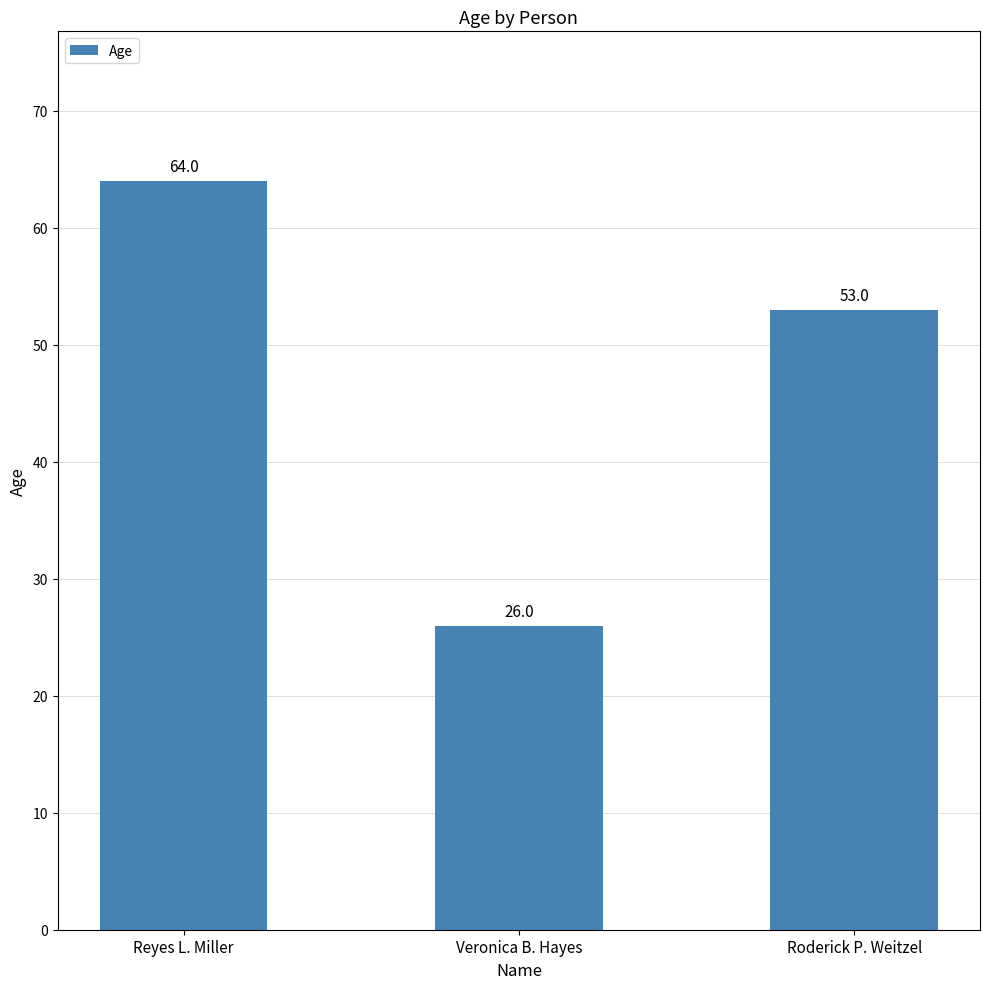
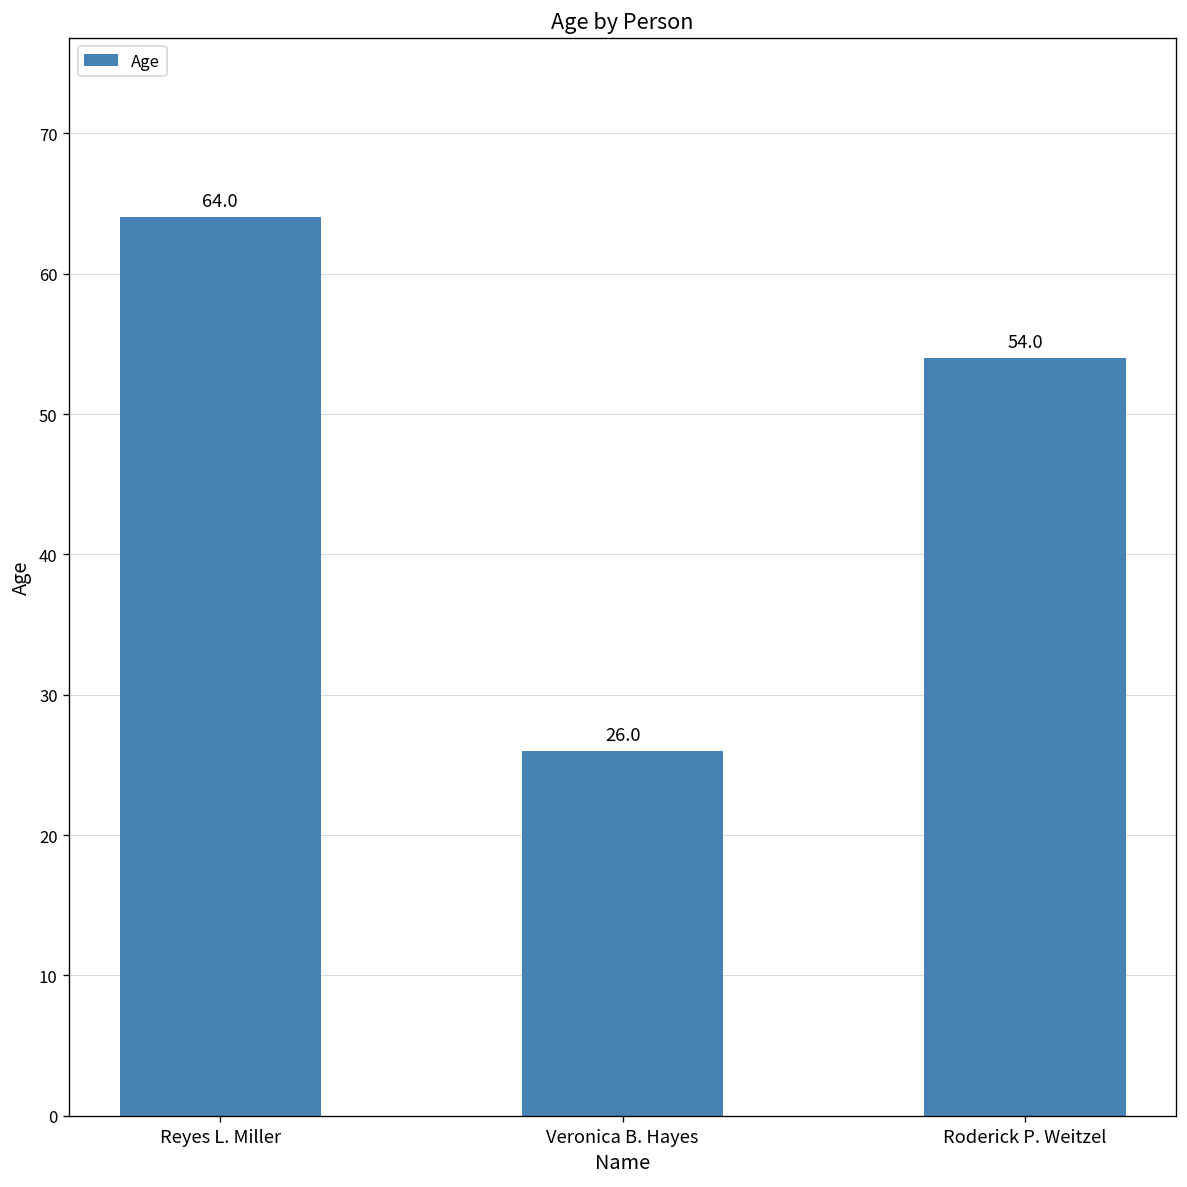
  {
    "Reyes L. Miller": 64.0,
    "Veronica B. Hayes": 26.0,
-   "Roderick P. Weitzel": 53.0
+   "Roderick P. Weitzel": 54.0
  }
